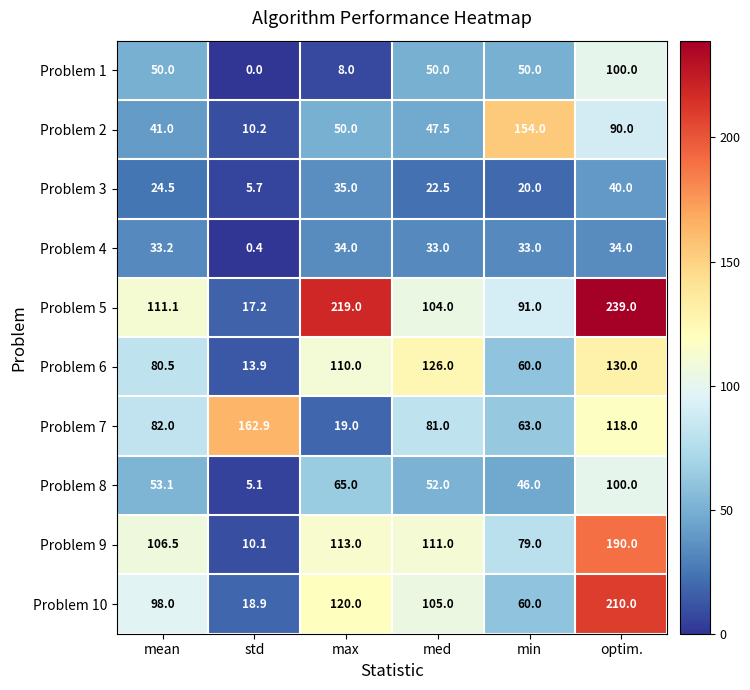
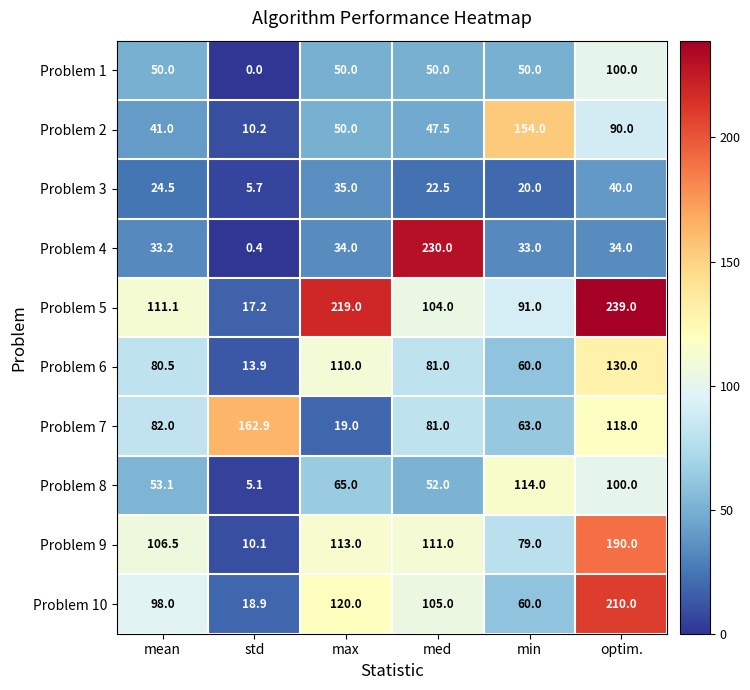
  {
    "Problem 1": {
      "mean": 50.0,
      "std": 0.0,
-     "max": 8.0,
+     "max": 50.0,
      "med": 50.0,
      "min": 50.0,
      "optim.": 100.0
    },
    "Problem 2": {
      "mean": 41.0,
      "std": 10.2,
      "max": 50.0,
      "med": 47.5,
      "min": 154.0,
      "optim.": 90.0
    },
    "Problem 3": {
      "mean": 24.5,
      "std": 5.7,
      "max": 35.0,
      "med": 22.5,
      "min": 20.0,
      "optim.": 40.0
    },
    "Problem 4": {
      "mean": 33.2,
      "std": 0.4,
      "max": 34.0,
-     "med": 33.0,
+     "med": 230.0,
      "min": 33.0,
      "optim.": 34.0
    },
    "Problem 5": {
      "mean": 111.1,
      "std": 17.2,
      "max": 219.0,
      "med": 104.0,
      "min": 91.0,
      "optim.": 239.0
    },
    "Problem 6": {
      "mean": 80.5,
      "std": 13.9,
      "max": 110.0,
-     "med": 126.0,
+     "med": 81.0,
      "min": 60.0,
      "optim.": 130.0
    },
    "Problem 7": {
      "mean": 82.0,
      "std": 162.9,
      "max": 19.0,
      "med": 81.0,
      "min": 63.0,
      "optim.": 118.0
    },
    "Problem 8": {
      "mean": 53.1,
      "std": 5.1,
      "max": 65.0,
      "med": 52.0,
-     "min": 46.0,
+     "min": 114.0,
      "optim.": 100.0
    },
    "Problem 9": {
      "mean": 106.5,
      "std": 10.1,
      "max": 113.0,
      "med": 111.0,
      "min": 79.0,
      "optim.": 190.0
    },
    "Problem 10": {
      "mean": 98.0,
      "std": 18.9,
      "max": 120.0,
      "med": 105.0,
      "min": 60.0,
      "optim.": 210.0
    }
  }
